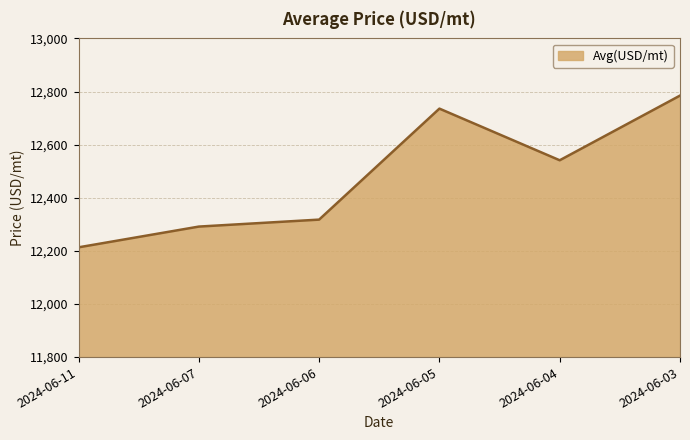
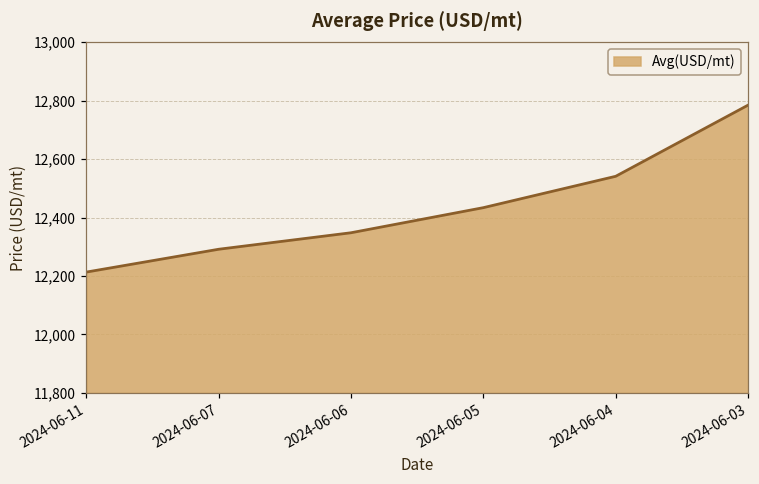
  {
    "2024-06-11": "12,210",
    "2024-06-07": "12,290",
-   "2024-06-06": "12,320",
-   "2024-06-05": "12,740",
+   "2024-06-06": "12,350",
+   "2024-06-05": "12,430",
    "2024-06-04": "12,540",
    "2024-06-03": "12,780"
  }
